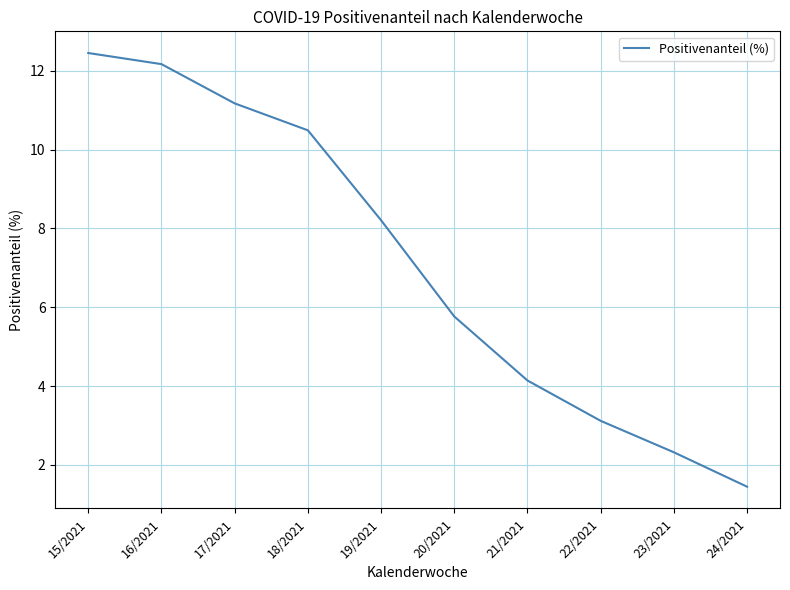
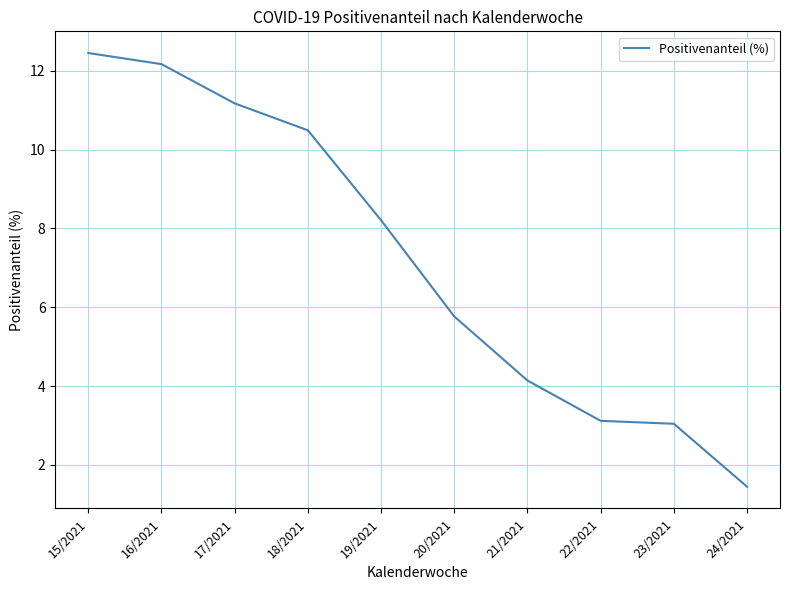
  {
    "15/2021": 12.5,
    "16/2021": 12.2,
    "17/2021": 11.2,
    "18/2021": 10.5,
    "19/2021": 8.2,
    "20/2021": 5.8,
    "21/2021": 4.1,
    "22/2021": 3.1,
-   "23/2021": 2.3,
+   "23/2021": 3.0,
    "24/2021": 1.4
  }
